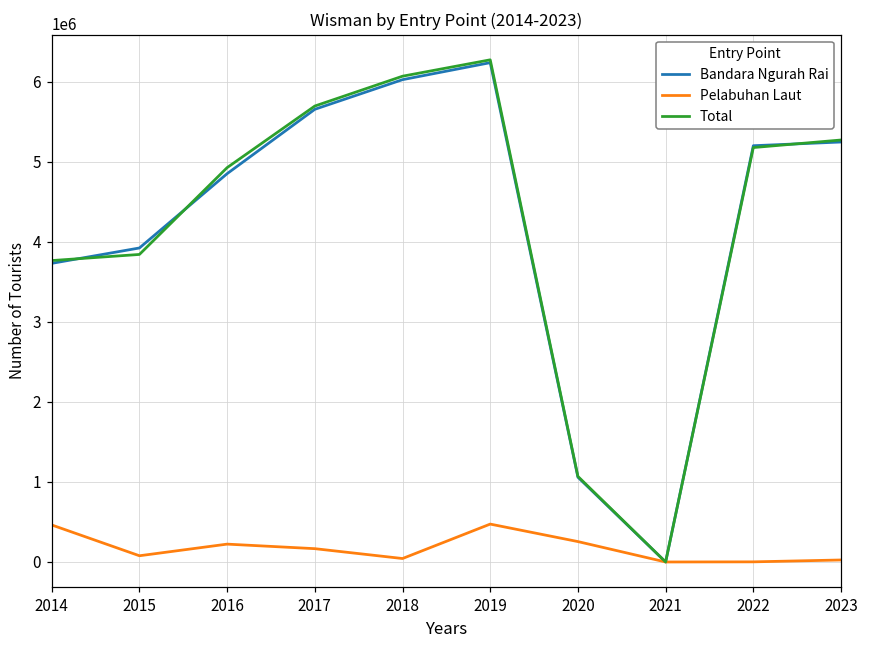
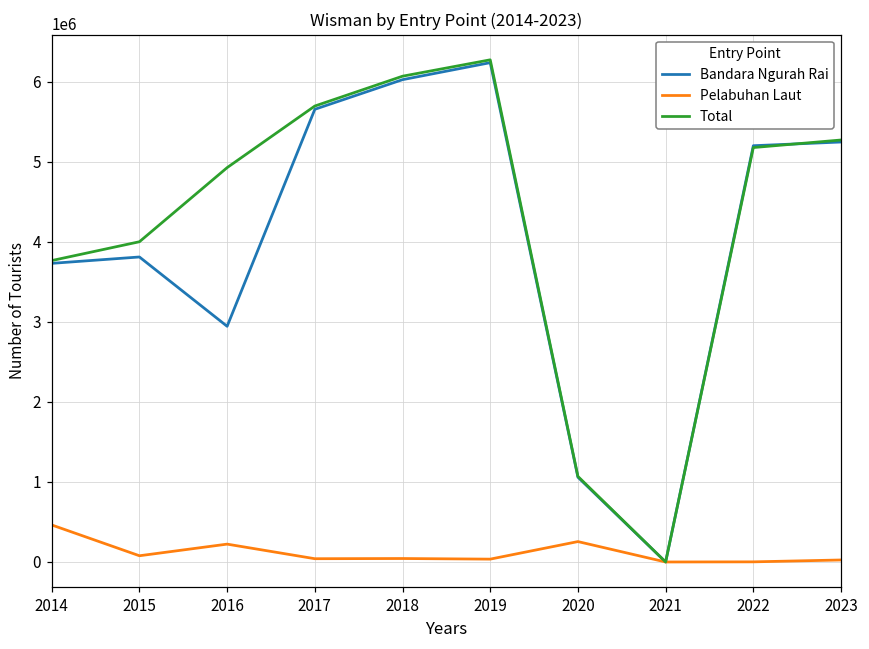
  {
    "Bandara Ngurah Rai": {
-     "2015": 3900000,
-     "2016": 4900000,
+     "2015": 3800000,
+     "2016": 2900000,
      "2017": 5700000,
      "2018": 6000000,
      "2019": 6200000
    },
    "Pelabuhan Laut": {
      "2014": 500000,
      "2015": 100000,
      "2016": 200000,
-     "2017": 200000,
+     "2017": 0,
      "2018": 0,
-     "2019": 500000,
+     "2019": 0,
      "2020": 300000,
      "2022": 0,
      "2023": 0
    },
    "Total": {
-     "2015": 3800000,
+     "2015": 4000000,
      "2016": 4900000,
      "2017": 5700000,
      "2018": 6100000,
      "2019": 6300000
    }
  }
